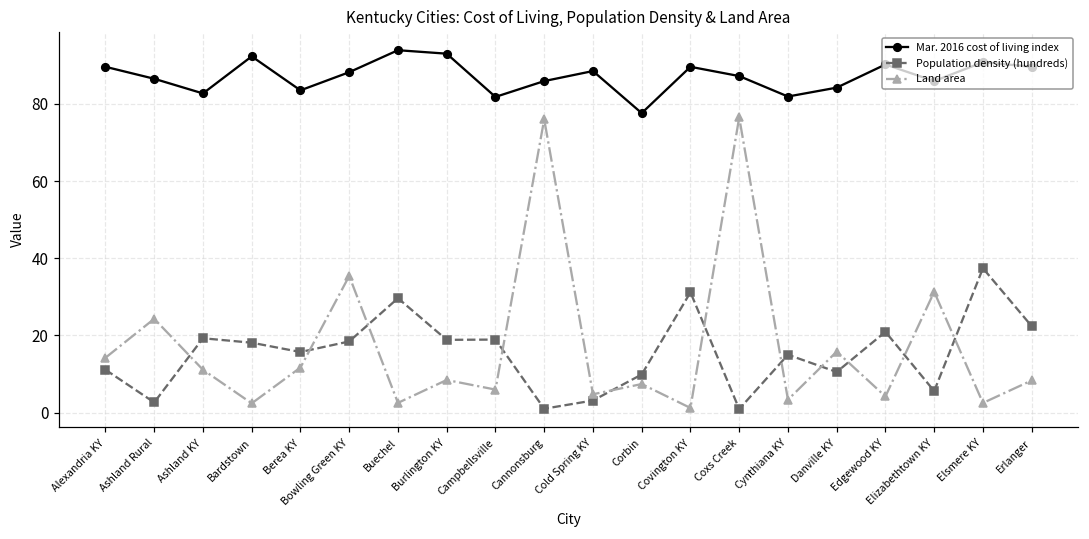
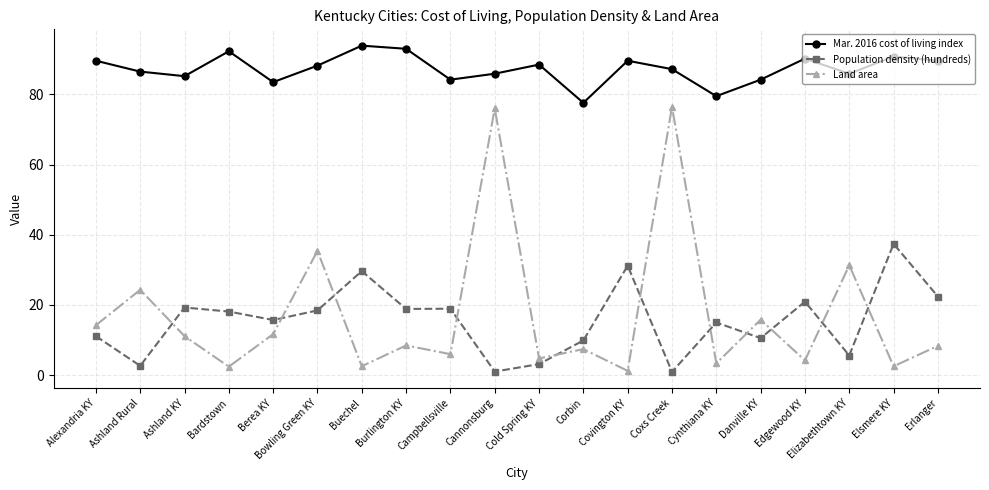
  {
    "Mar. 2016 cost of living index": {
      "Alexandria KY": 90,
      "Ashland Rural": 87,
-     "Ashland KY": 83,
+     "Ashland KY": 85,
      "Bardstown": 92,
      "Berea KY": 84,
      "Bowling Green KY": 88,
      "Buechel": 94,
      "Burlington KY": 93,
-     "Campbellsville": 82,
+     "Campbellsville": 84,
      "Cannonsburg": 86,
      "Cold Spring KY": 89,
      "Corbin": 78,
      "Covington KY": 90,
      "Coxs Creek": 87,
-     "Cynthiana KY": 82,
+     "Cynthiana KY": 80,
      "Danville KY": 84
    },
    "Population density (hundreds)": {
      "Alexandria KY": 11,
      "Ashland Rural": 3,
      "Ashland KY": 19,
      "Bardstown": 18,
      "Berea KY": 16,
      "Bowling Green KY": 18,
      "Buechel": 30,
      "Burlington KY": 19,
      "Campbellsville": 19,
      "Cannonsburg": 1,
      "Cold Spring KY": 3,
      "Corbin": 10,
      "Covington KY": 31,
      "Coxs Creek": 1,
      "Cynthiana KY": 15,
      "Danville KY": 11,
      "Edgewood KY": 21,
      "Elizabethtown KY": 6,
      "Elsmere KY": 37,
      "Erlanger": 22
    },
    "Land area": {
      "Alexandria KY": 14,
      "Ashland Rural": 24,
      "Ashland KY": 11,
      "Bardstown": 2,
      "Berea KY": 12,
      "Bowling Green KY": 35,
      "Buechel": 3,
      "Burlington KY": 8,
      "Campbellsville": 6,
      "Cannonsburg": 76,
      "Cold Spring KY": 5,
      "Corbin": 7,
      "Covington KY": 1,
      "Coxs Creek": 77,
      "Cynthiana KY": 3,
      "Danville KY": 16,
      "Edgewood KY": 4,
      "Elizabethtown KY": 31,
      "Elsmere KY": 3,
      "Erlanger": 8
    }
  }
